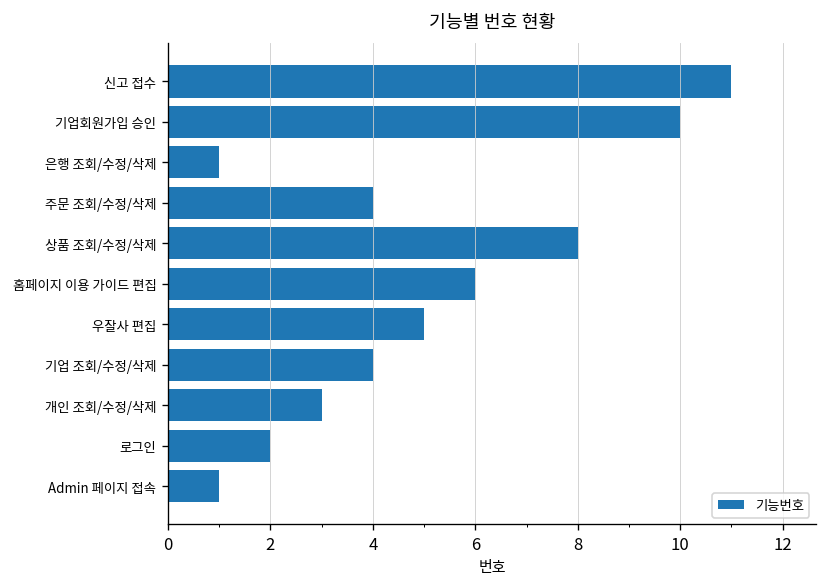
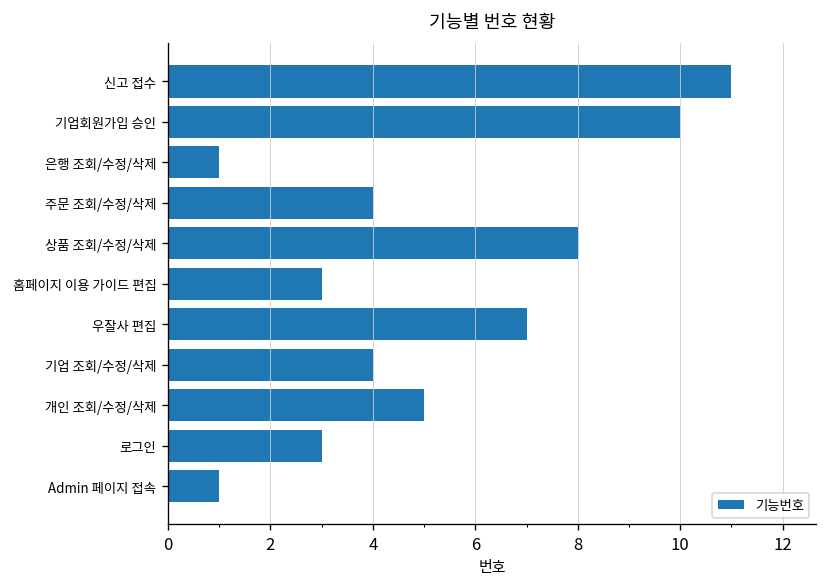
  {
    "신고 접수": 11,
    "기업회원가입 승인": 10,
    "은행 조회/수정/삭제": 1,
    "주문 조회/수정/삭제": 4,
    "상품 조회/수정/삭제": 8,
-   "홈페이지 이용 가이드 편집": 6,
-   "우잘사 편집": 5,
+   "홈페이지 이용 가이드 편집": 3,
+   "우잘사 편집": 7,
    "기업 조회/수정/삭제": 4,
-   "개인 조회/수정/삭제": 3,
-   "로그인": 2,
+   "개인 조회/수정/삭제": 5,
+   "로그인": 3,
    "Admin 페이지 접속": 1
  }
